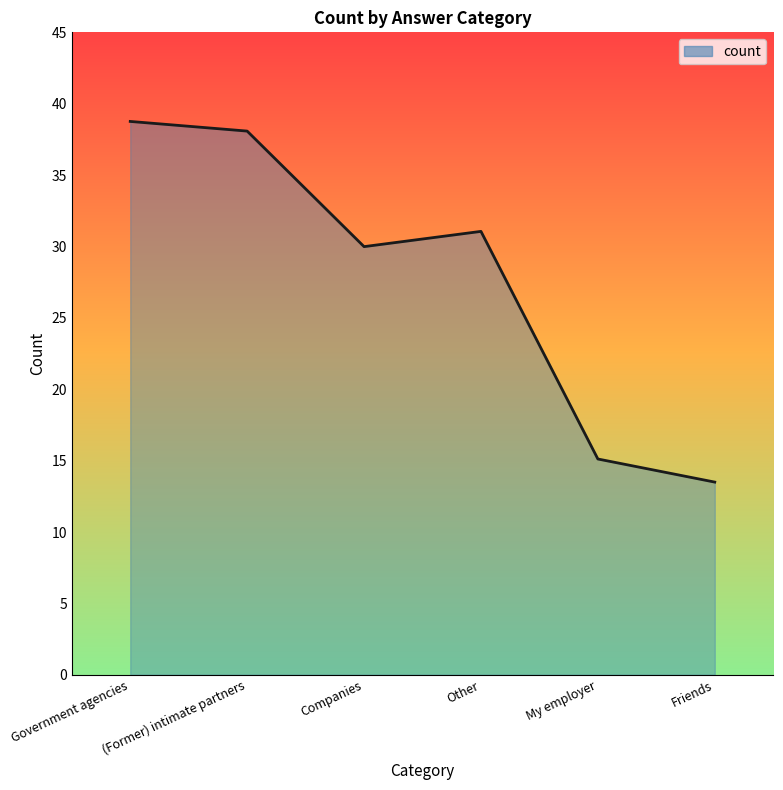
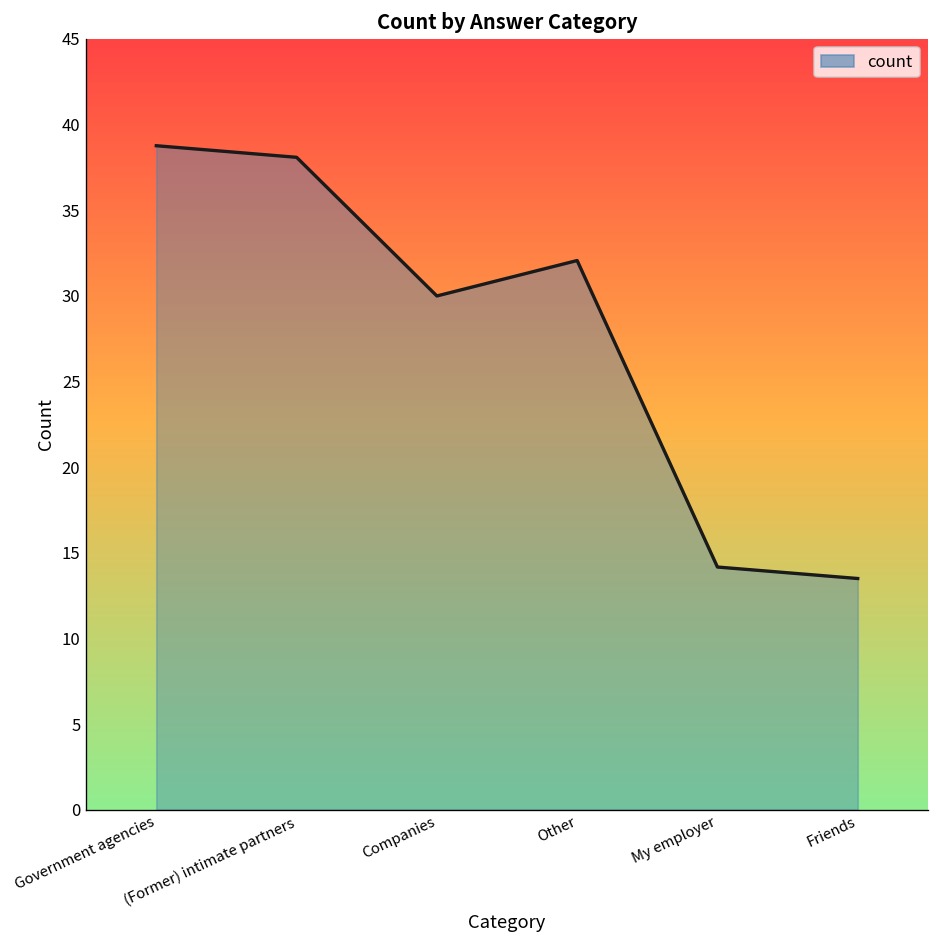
  {
    "Government agencies": 38.8,
    "(Former) intimate partners": 38.1,
    "Companies": 30.0,
-   "Other": 31.1,
-   "My employer": 15.1,
+   "Other": 32.1,
+   "My employer": 14.2,
    "Friends": 13.5
  }
